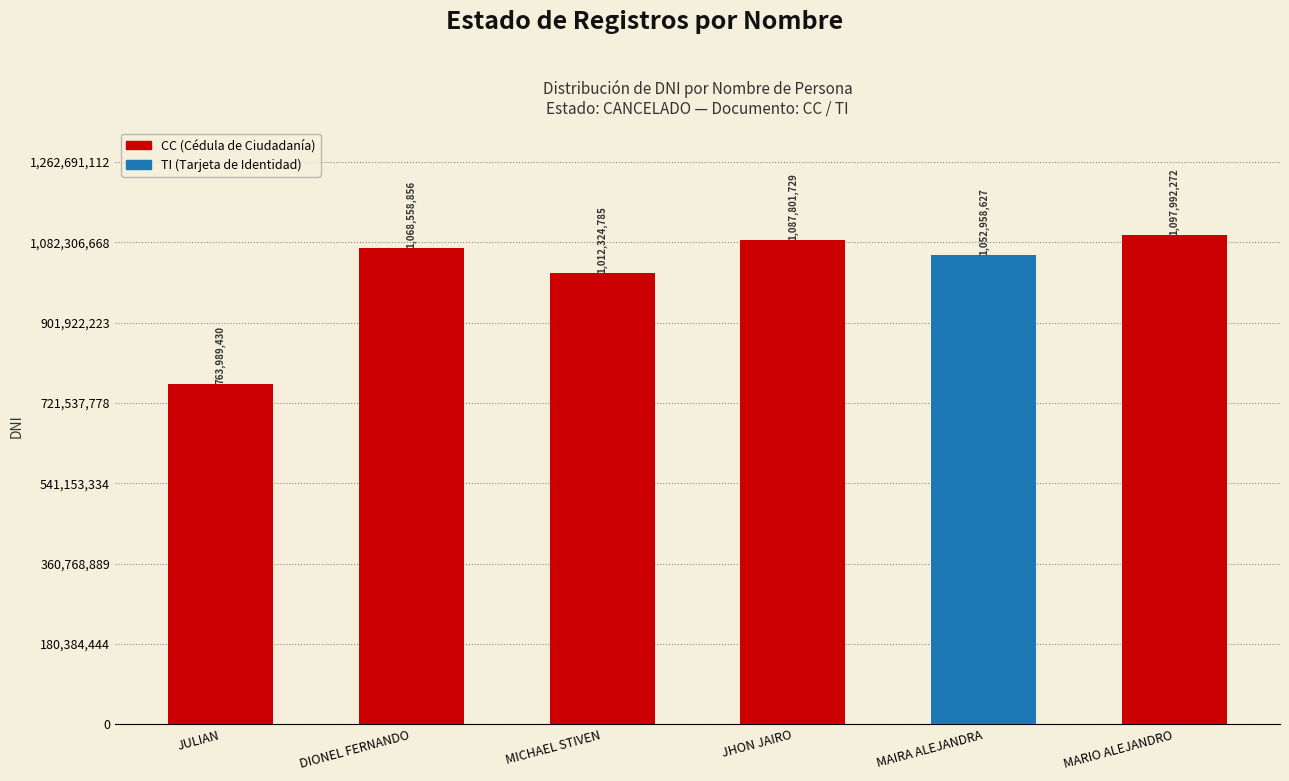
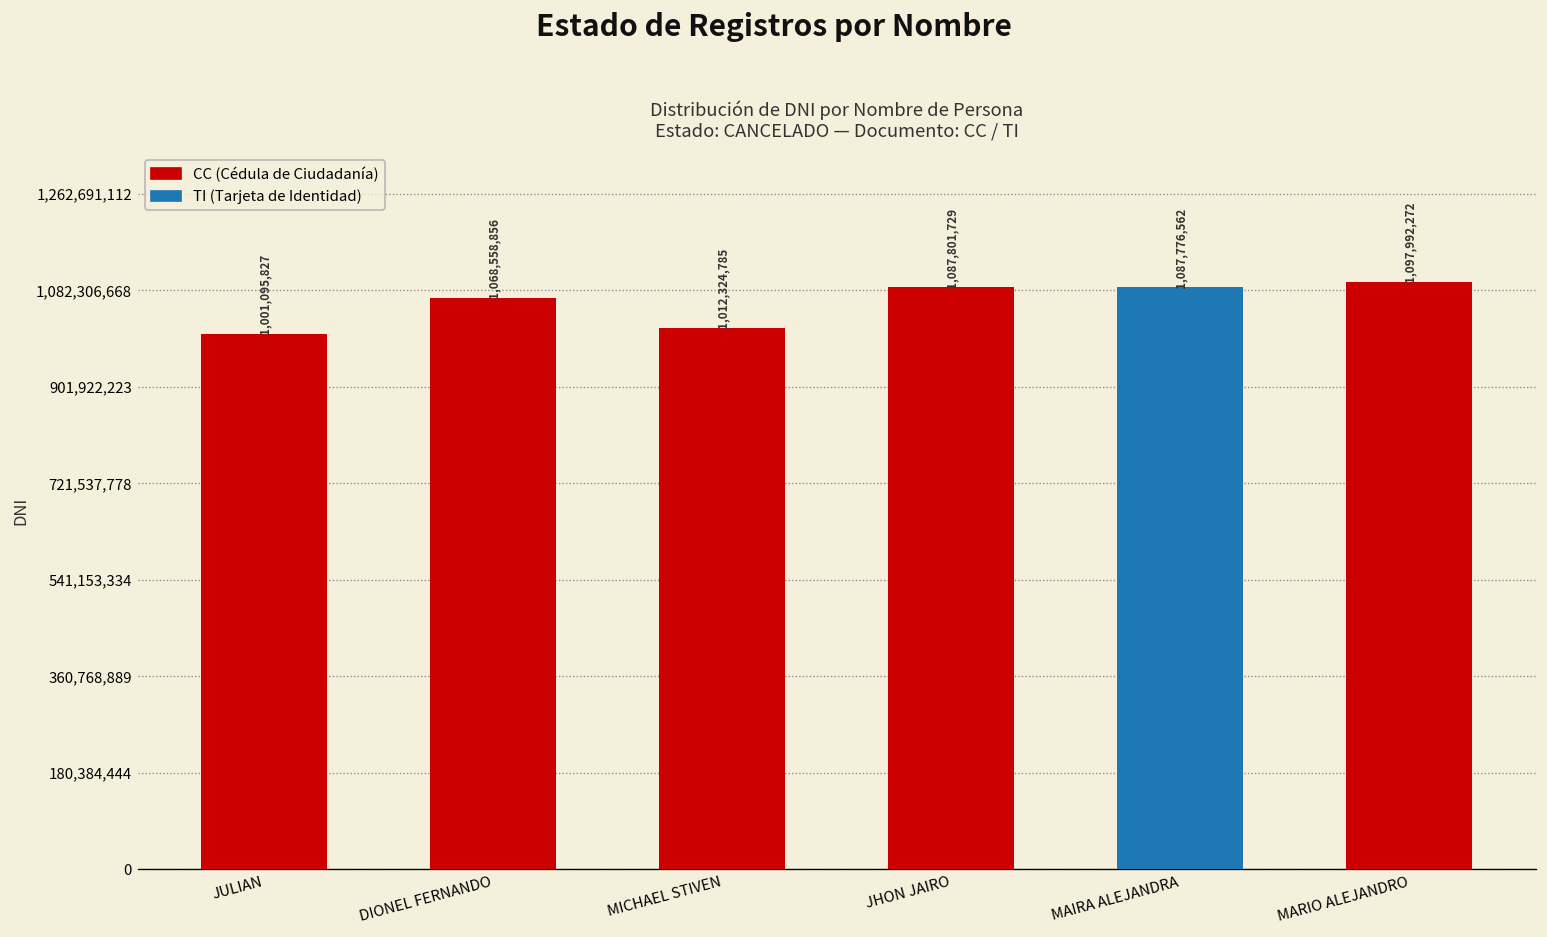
  {
-   "JULIAN": "763,989,430",
+   "JULIAN": "1,001,095,827",
    "DIONEL FERNANDO": "1,068,558,856",
    "MICHAEL STIVEN": "1,012,324,785",
    "JHON JAIRO": "1,087,801,729",
-   "MAIRA ALEJANDRA": "1,052,958,627",
+   "MAIRA ALEJANDRA": "1,087,776,562",
    "MARIO ALEJANDRO": "1,097,992,272"
  }
